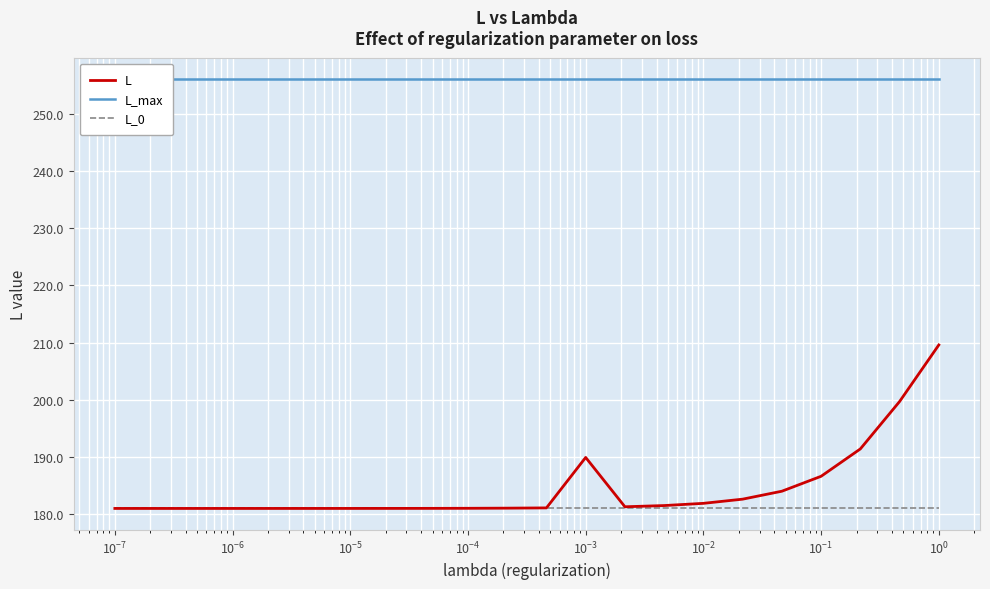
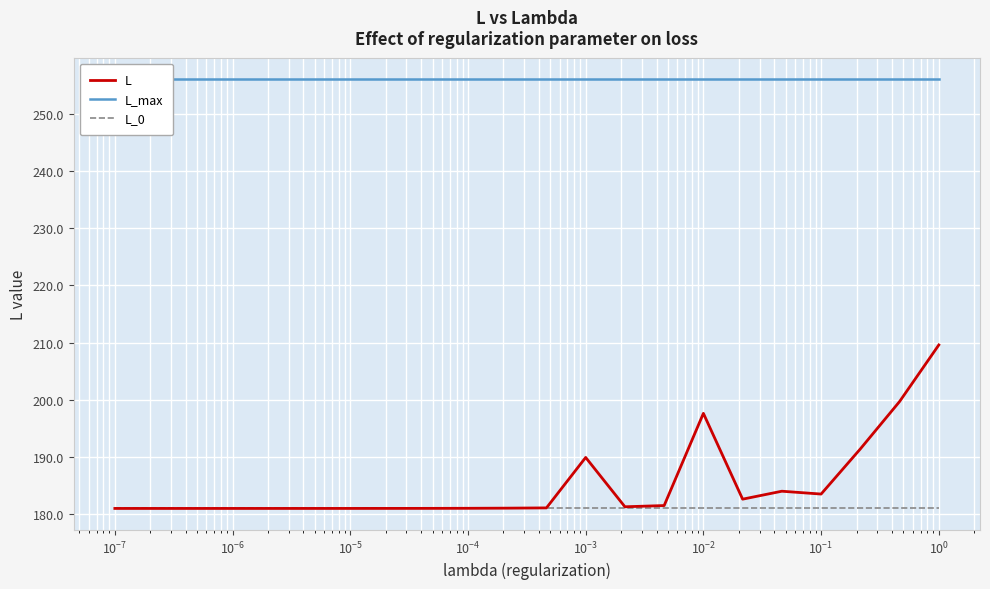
  {
    "L": {
      "10^-3": 190,
-     "10^-2": 182,
-     "10^-1": 187,
+     "10^-2": 198,
+     "10^-1": 184,
      "10^0": 210
    },
    "L_max": {
      "10^-6": 256,
      "10^-5": 256,
      "10^-4": 256,
      "10^-3": 256,
      "10^-2": 256,
      "10^-1": 256,
      "10^0": 256
    },
    "L_0": {
      "10^-3": 181,
      "10^-2": 181,
      "10^-1": 181,
      "10^0": 181
    }
  }
